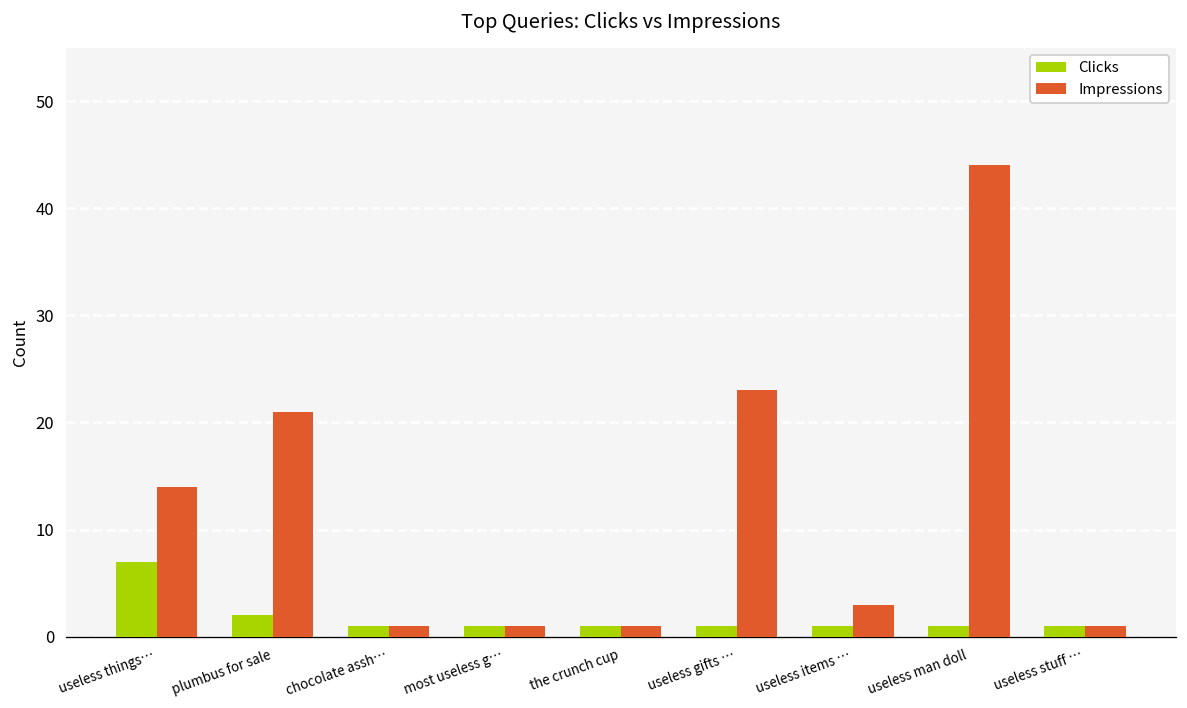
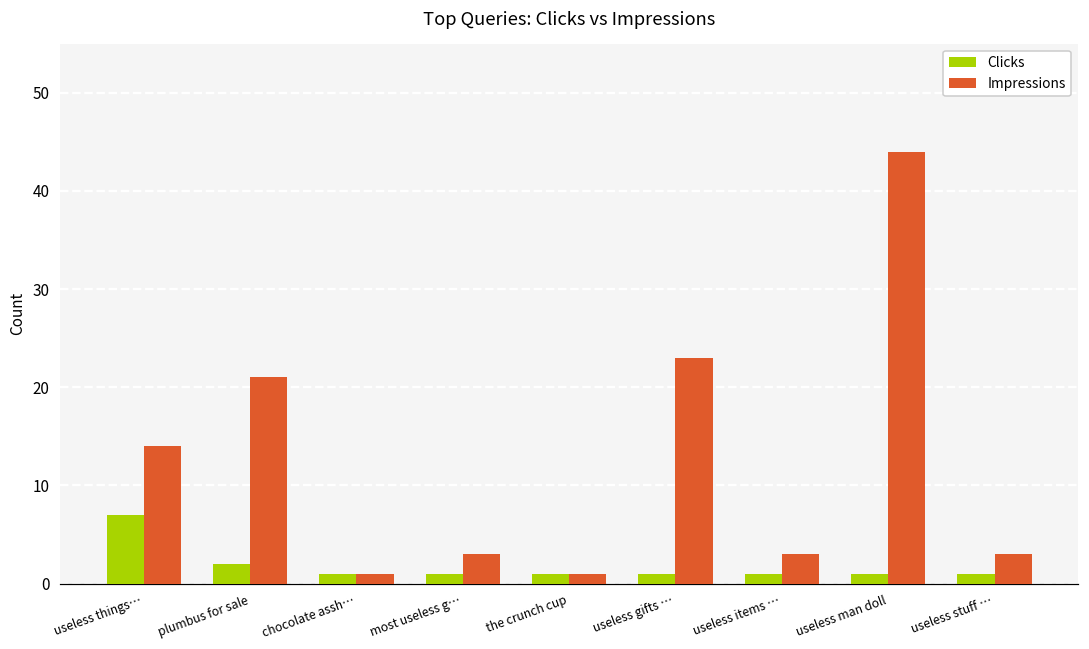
  {
    "Clicks": {
      "useless things…": 7,
      "plumbus for sale": 2,
      "chocolate assh…": 1,
      "most useless g…": 1,
      "the crunch cup": 1,
      "useless gifts …": 1,
      "useless items …": 1,
      "useless man doll": 1,
      "useless stuff …": 1
    },
    "Impressions": {
      "useless things…": 14,
      "plumbus for sale": 21,
      "chocolate assh…": 1,
-     "most useless g…": 1,
+     "most useless g…": 3,
      "the crunch cup": 1,
      "useless gifts …": 23,
      "useless items …": 3,
      "useless man doll": 44,
-     "useless stuff …": 1
+     "useless stuff …": 3
    }
  }
